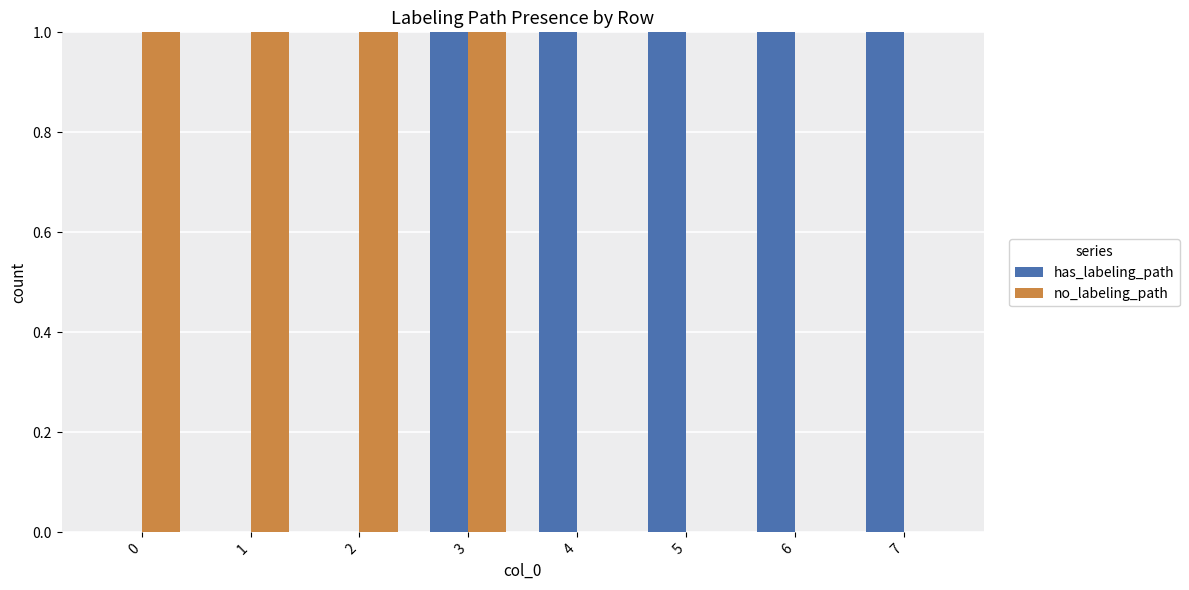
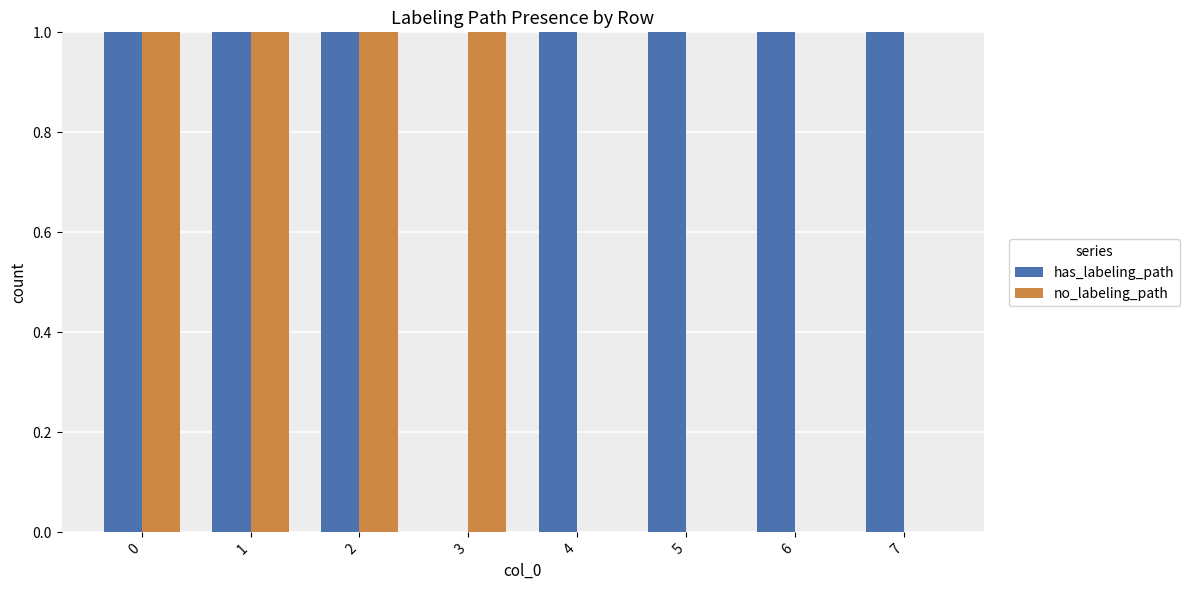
  {
    "has_labeling_path": {
-     "0": 0,
-     "1": 0,
-     "2": 0,
-     "3": 1,
+     "0": 1,
+     "1": 1,
+     "2": 1,
+     "3": 0,
      "4": 1,
      "5": 1,
      "6": 1,
      "7": 1
    },
    "no_labeling_path": {
      "0": 1,
      "1": 1,
      "2": 1,
      "3": 1,
      "4": 0,
      "5": 0,
      "6": 0,
      "7": 0
    }
  }
